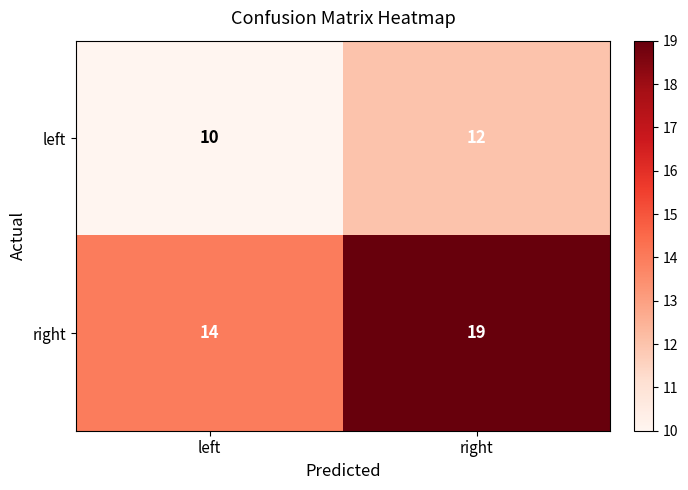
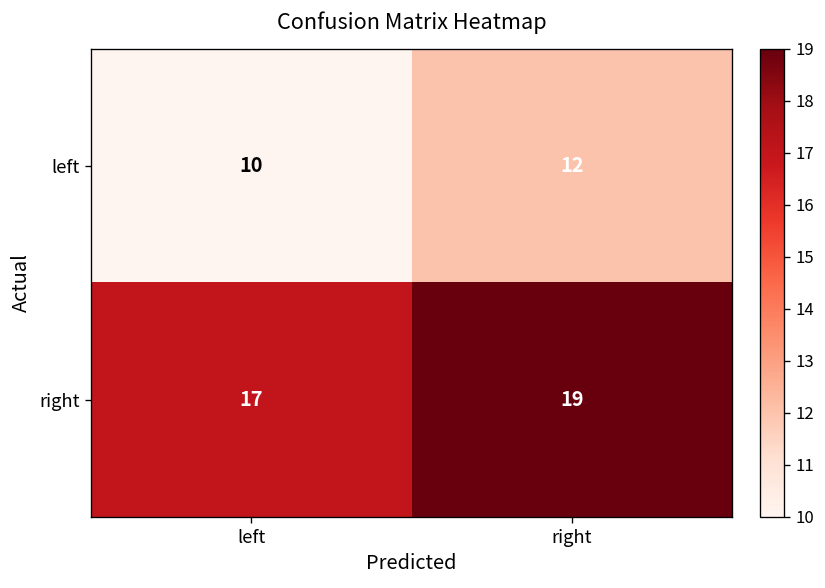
  {
    "left": {
      "left": 10,
      "right": 12
    },
    "right": {
-     "left": 14,
+     "left": 17,
      "right": 19
    }
  }
